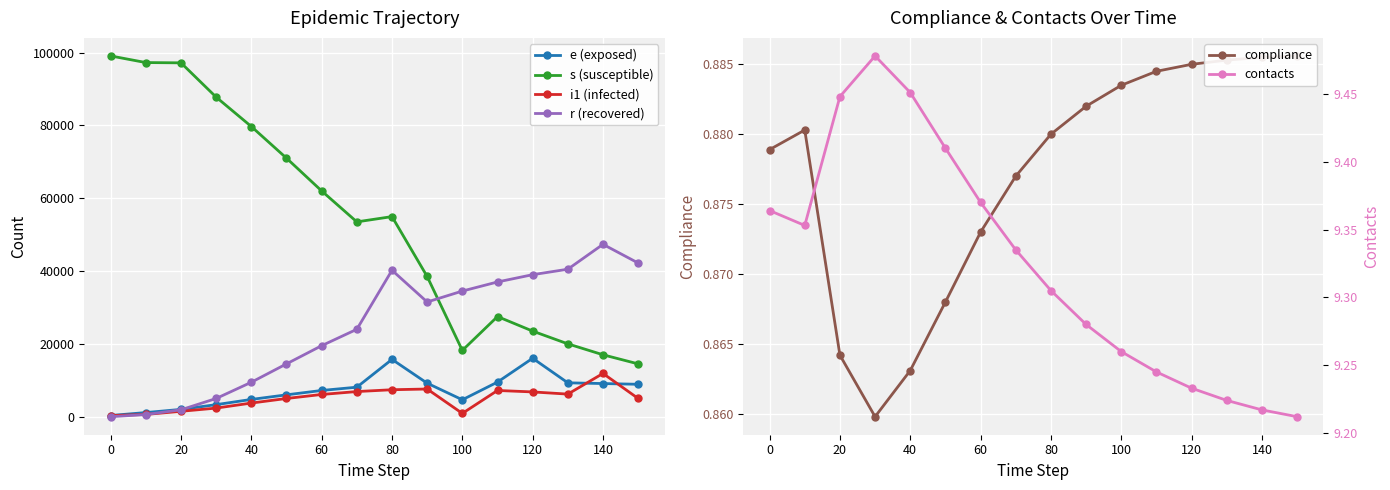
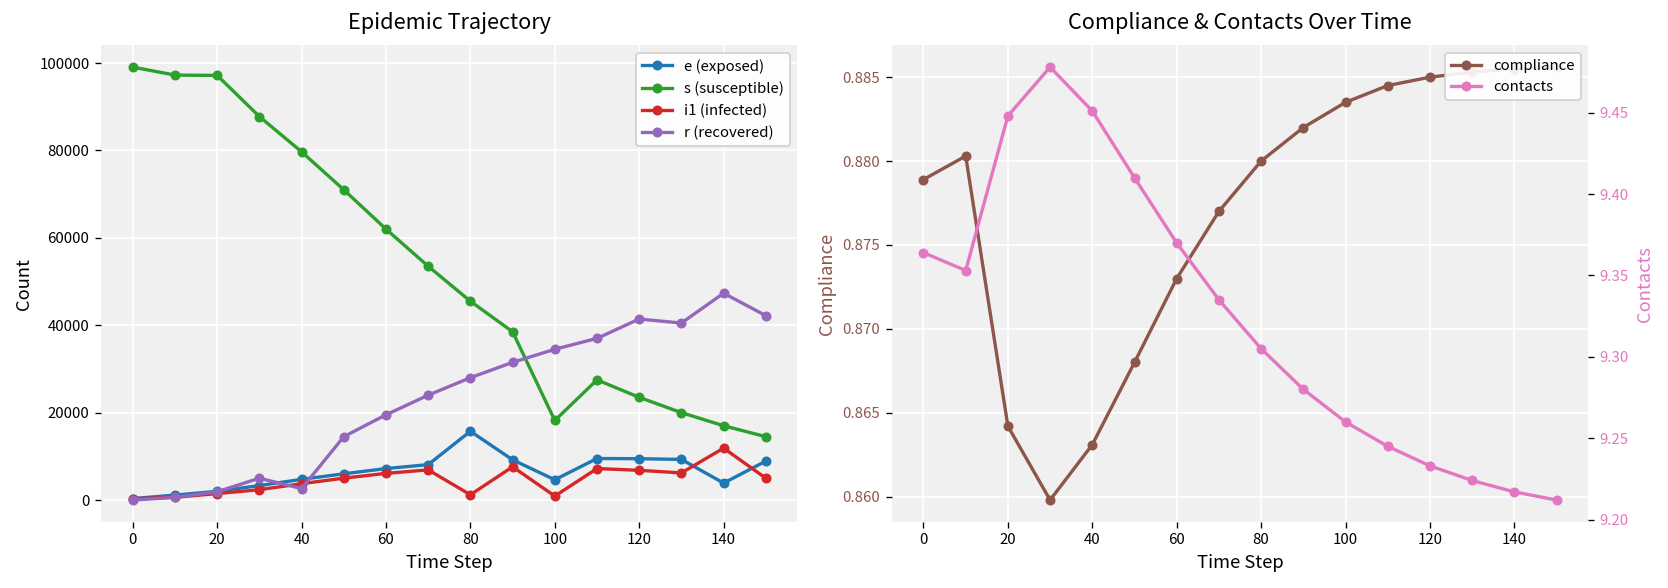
  {
    "Epidemic Trajectory": {
      "e (exposed)": {
        "40": 5000,
        "60": 7000,
        "80": 16000,
        "100": 5000,
-       "120": 16000,
-       "140": 9000
+       "120": 9000,
+       "140": 4000
      },
      "s (susceptible)": {
        "0": 99000,
        "20": 97000,
        "40": 80000,
        "60": 62000,
-       "80": 55000,
+       "80": 46000,
        "100": 18000,
        "120": 24000,
        "140": 17000
      },
      "i1 (infected)": {
        "40": 4000,
        "60": 6000,
-       "80": 7000,
+       "80": 1000,
        "100": 1000,
        "120": 7000,
        "140": 12000
      },
      "r (recovered)": {
-       "40": 9000,
+       "40": 3000,
        "60": 20000,
-       "80": 40000,
+       "80": 28000,
        "100": 35000,
-       "120": 39000,
+       "120": 41000,
        "140": 47000
      }
    }
  }
